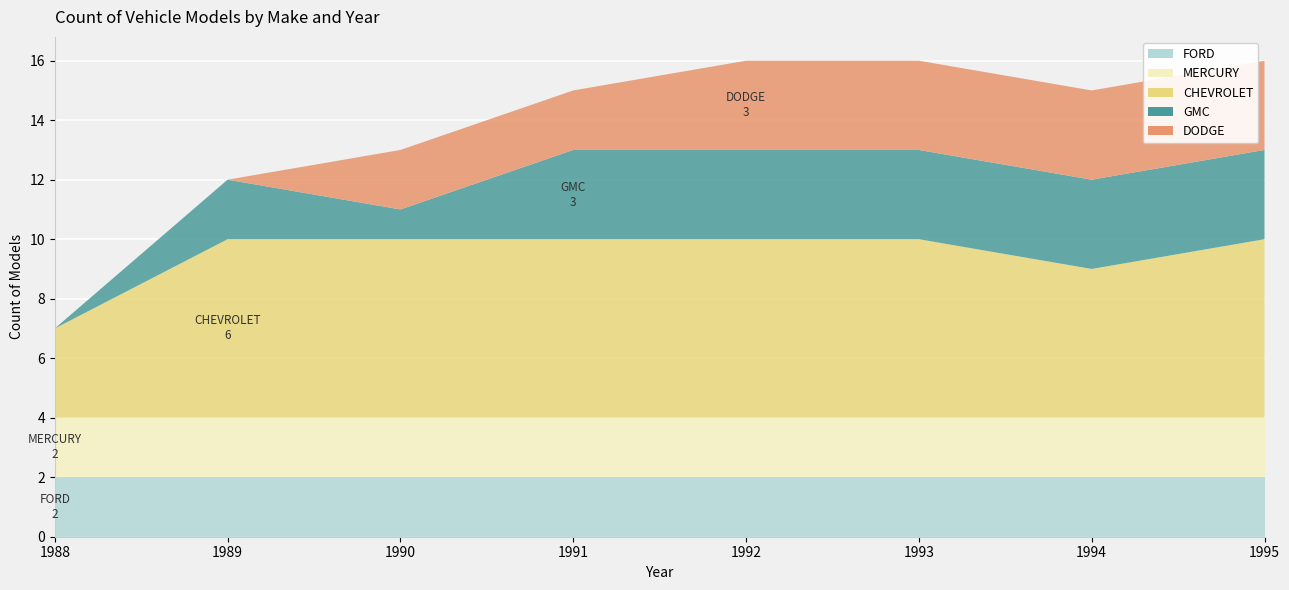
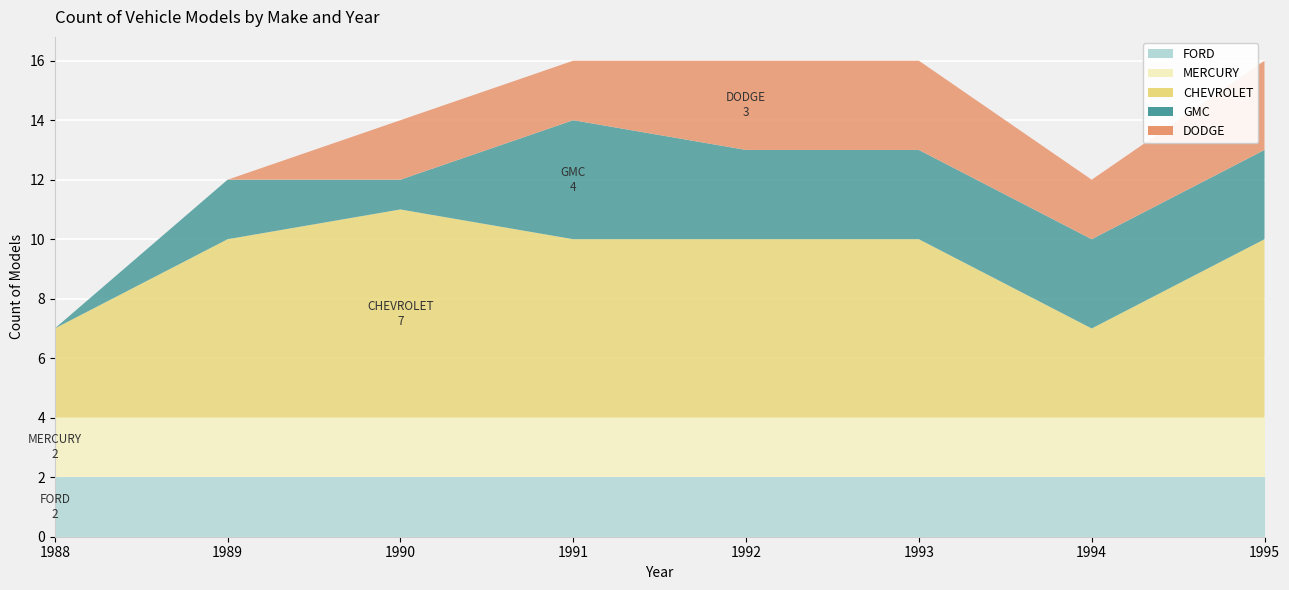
  {
    "FORD": {
      "1988": 2
    },
    "MERCURY": {
      "1988": 2
    },
    "CHEVROLET": {
-     "1990": 6,
-     "1994": 5
+     "1990": 7,
+     "1994": 3
    },
    "GMC": {
-     "1991": 3
+     "1991": 4
    },
    "DODGE": {
      "1990": 2,
      "1991": 2,
      "1992": 3,
      "1993": 3,
-     "1994": 3,
+     "1994": 2,
      "1995": 3
    }
  }
